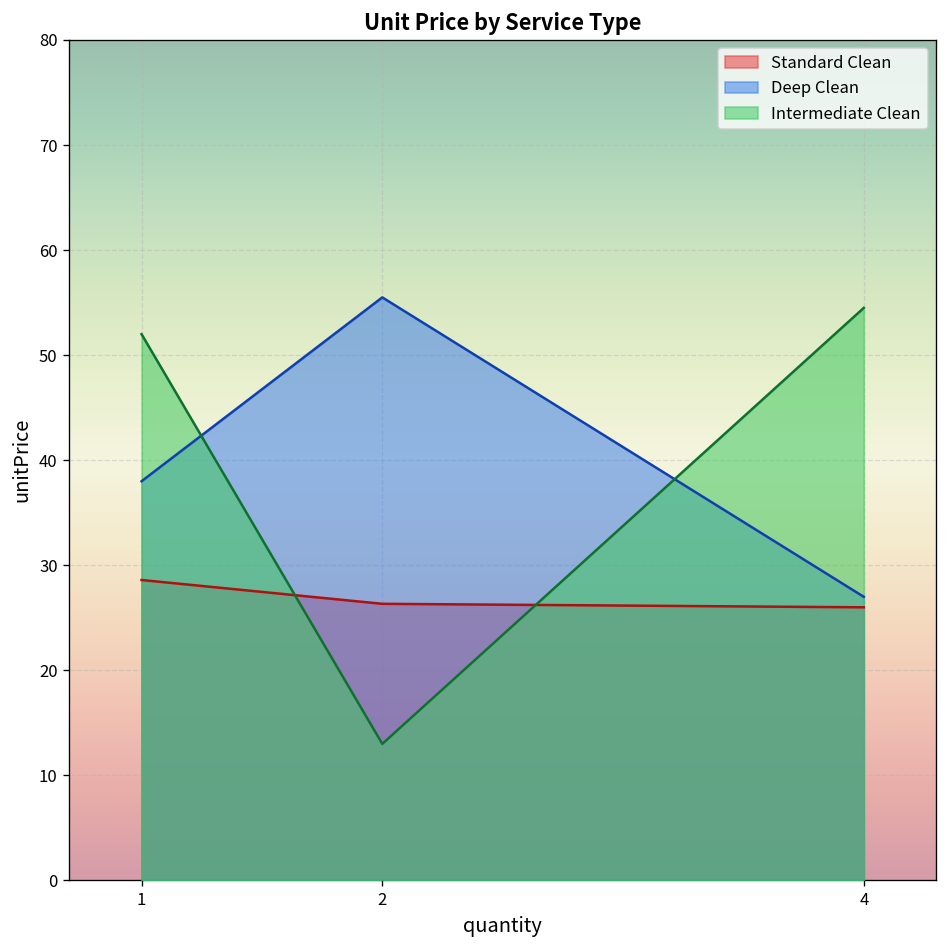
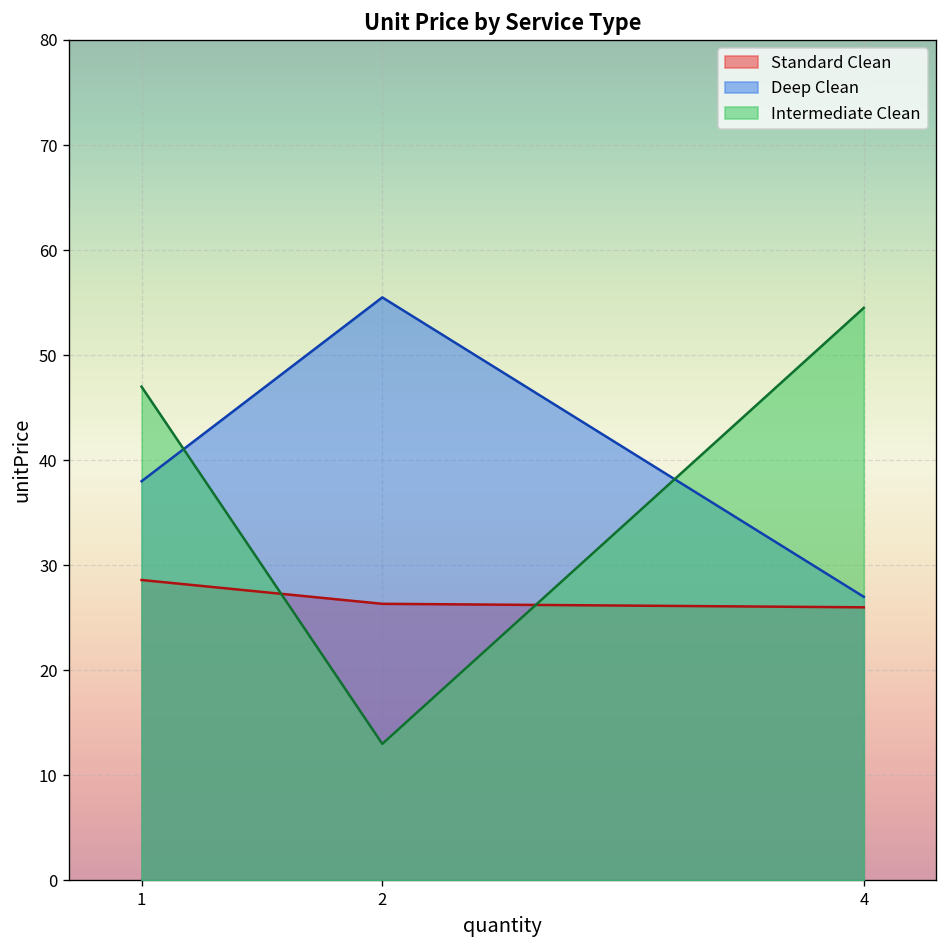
  {
    "Standard Clean": {
      "1": 29,
      "2": 26,
      "4": 26
    },
    "Deep Clean": {
      "1": 38,
      "2": 56,
      "4": 27
    },
    "Intermediate Clean": {
-     "1": 52,
+     "1": 47,
      "2": 13,
      "4": 55
    }
  }
